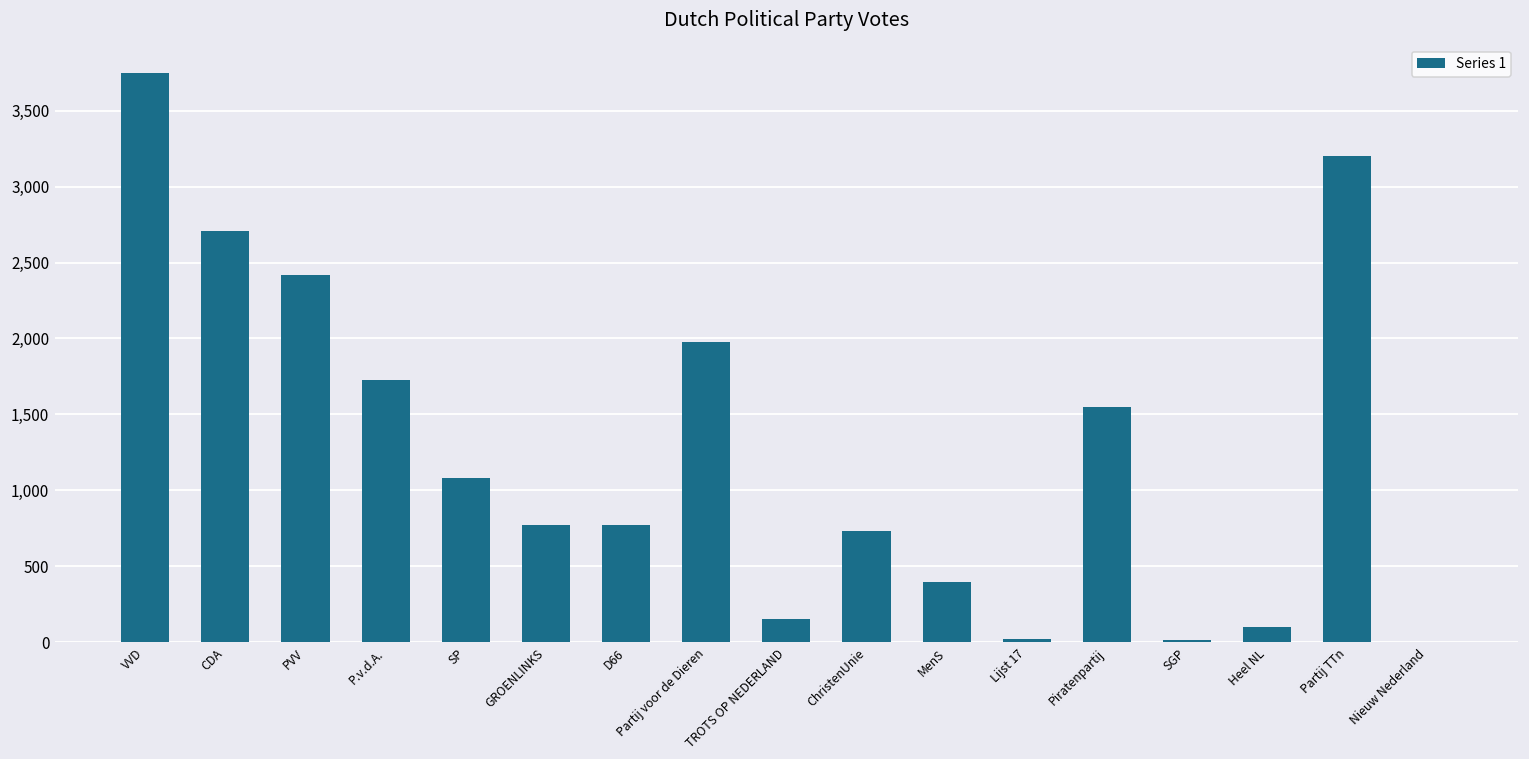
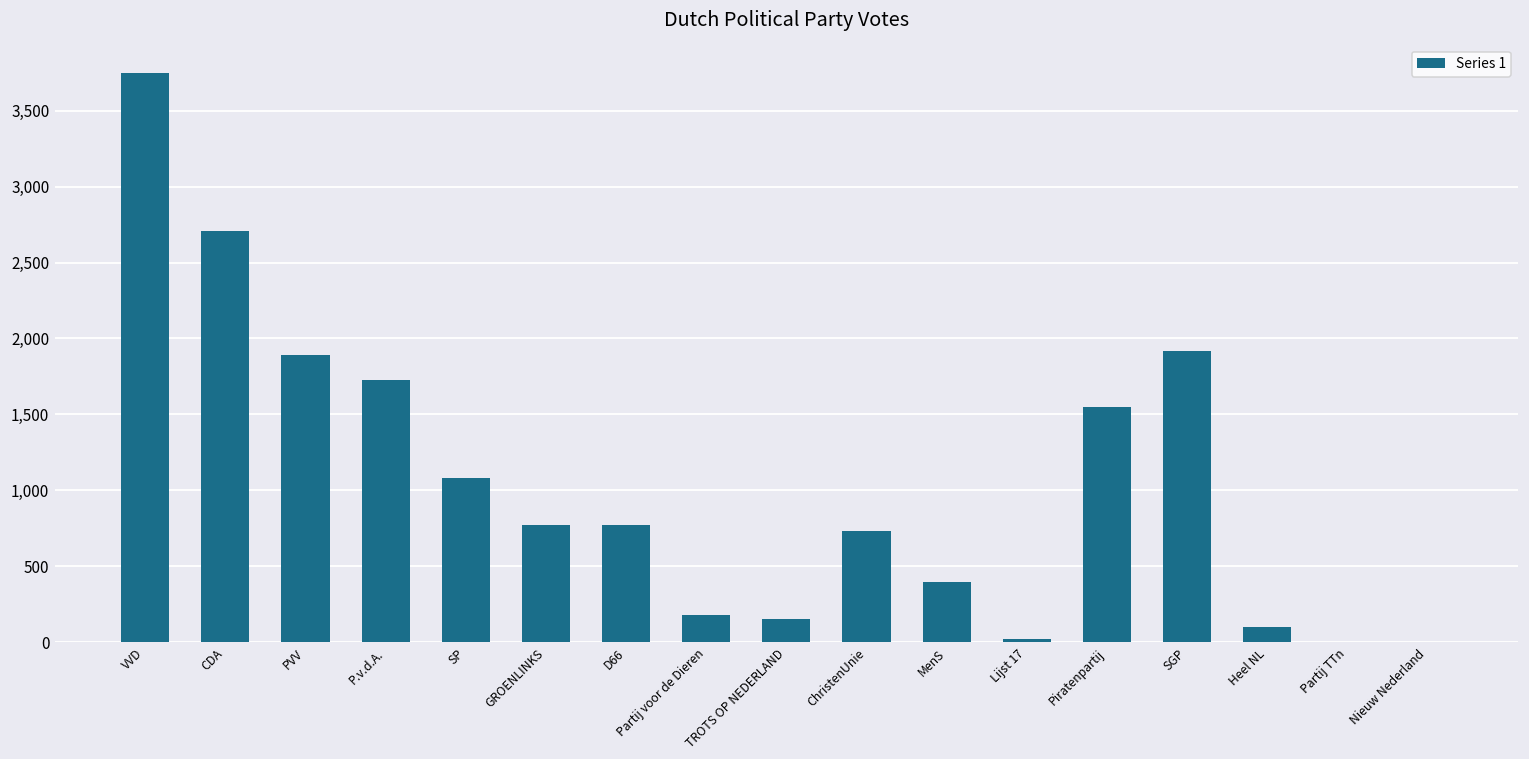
  {
    "VVD": "3,750",
    "CDA": "2,710",
-   "PVV": "2,420",
+   "PVV": "1,890",
    "P.v.d.A.": "1,730",
    "SP": "1,080",
    "GROENLINKS": "770",
    "D66": "770",
-   "Partij voor de Dieren": "1,980",
+   "Partij voor de Dieren": "180",
    "TROTS OP NEDERLAND": "150",
    "ChristenUnie": "730",
    "MenS": "390",
    "Piratenpartij": "1,550",
-   "SGP": "10",
+   "SGP": "1,920",
    "Heel NL": "100",
-   "Partij TTn": "3,210"
+   "Partij TTn": "0"
  }
